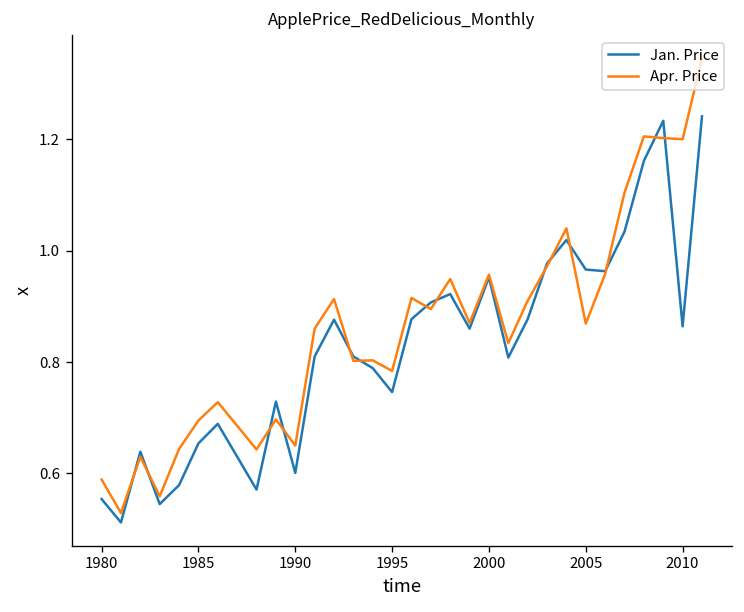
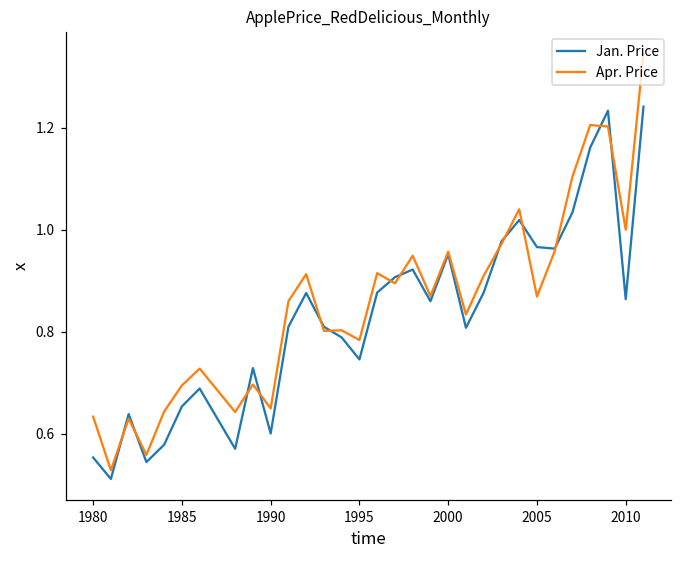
  {
    "Jan. Price": {
      "1980": 0.55,
      "1985": 0.65,
      "1990": 0.60,
      "1995": 0.75,
      "2005": 0.97,
      "2010": 0.86
    },
    "Apr. Price": {
-     "1980": 0.59,
+     "1980": 0.63,
      "1985": 0.70,
      "1990": 0.65,
      "1995": 0.78,
      "2005": 0.87,
-     "2010": 1.2
+     "2010": 1.0
    }
  }
